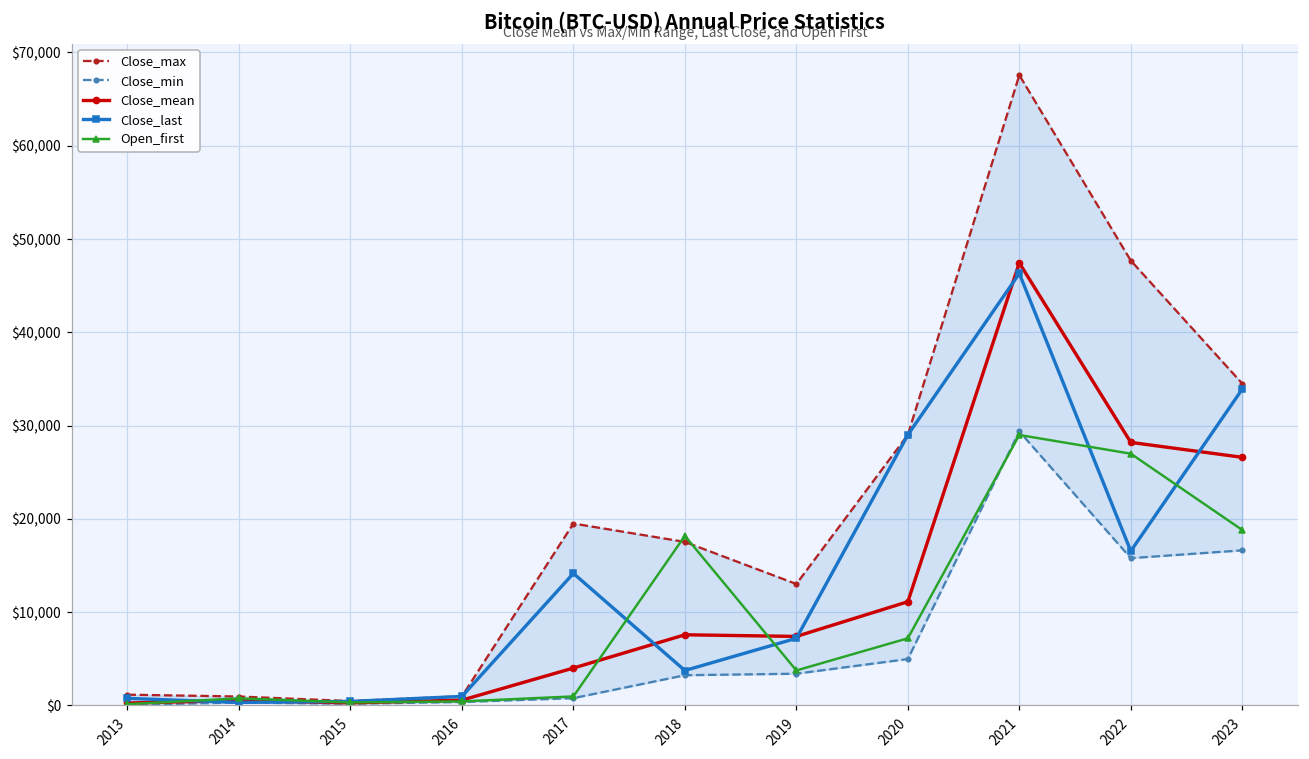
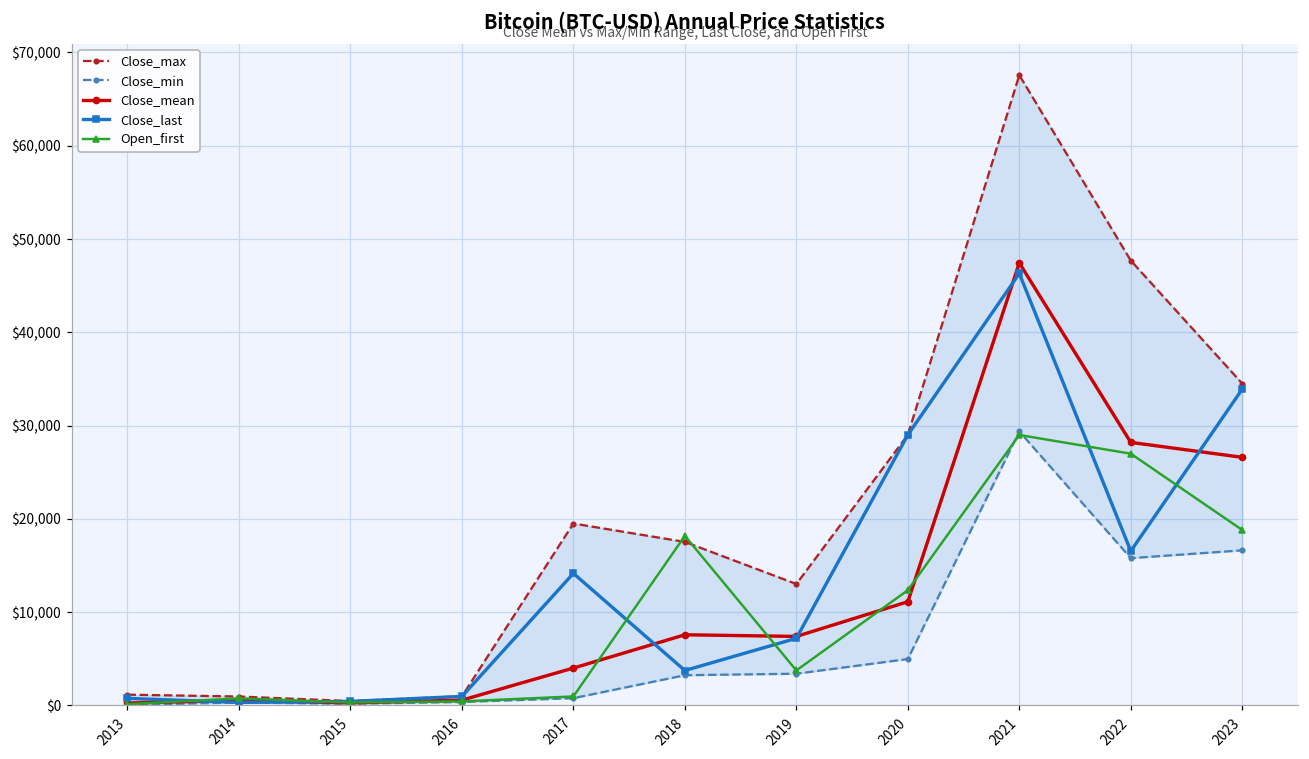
  {
    "Open_first": {
      "2018": "$18,000",
      "2019": "$4,000",
-     "2020": "$7,000",
+     "2020": "$12,000",
      "2021": "$29,000",
      "2022": "$27,000",
      "2023": "$19,000"
    }
  }
